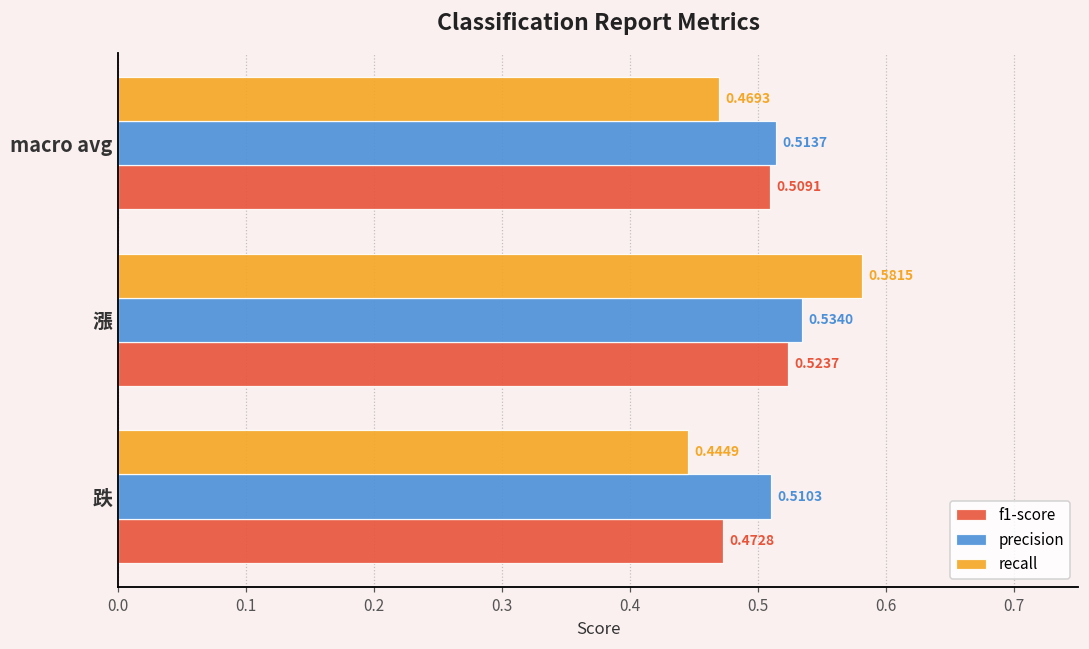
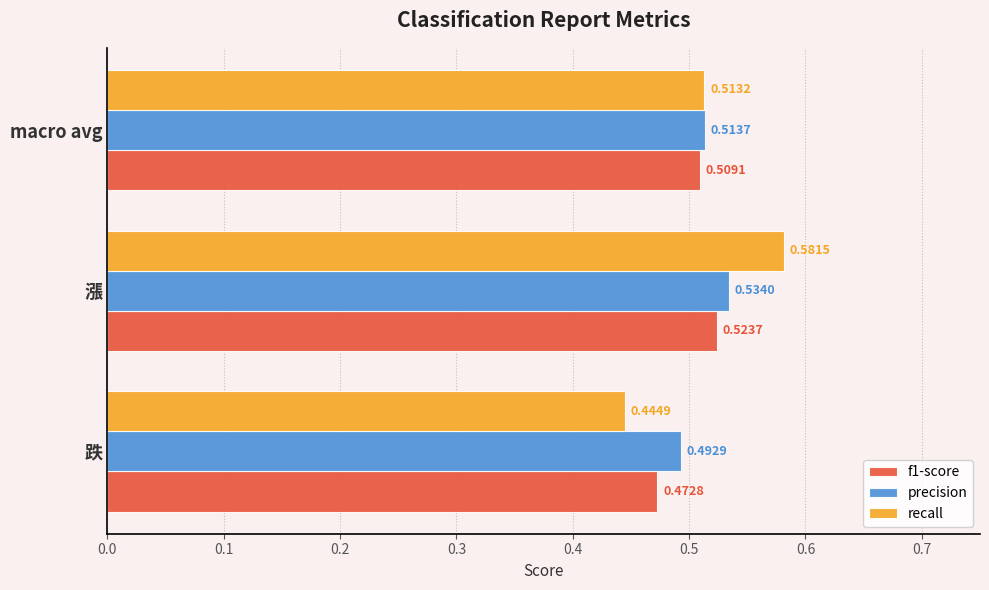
  {
    "f1-score": {
      "macro avg": 0.5091,
      "漲": 0.5237,
      "跌": 0.4728
    },
    "precision": {
      "macro avg": 0.5137,
      "漲": 0.5340,
-     "跌": 0.5103
+     "跌": 0.4929
    },
    "recall": {
-     "macro avg": 0.4693,
+     "macro avg": 0.5132,
      "漲": 0.5815,
      "跌": 0.4449
    }
  }
